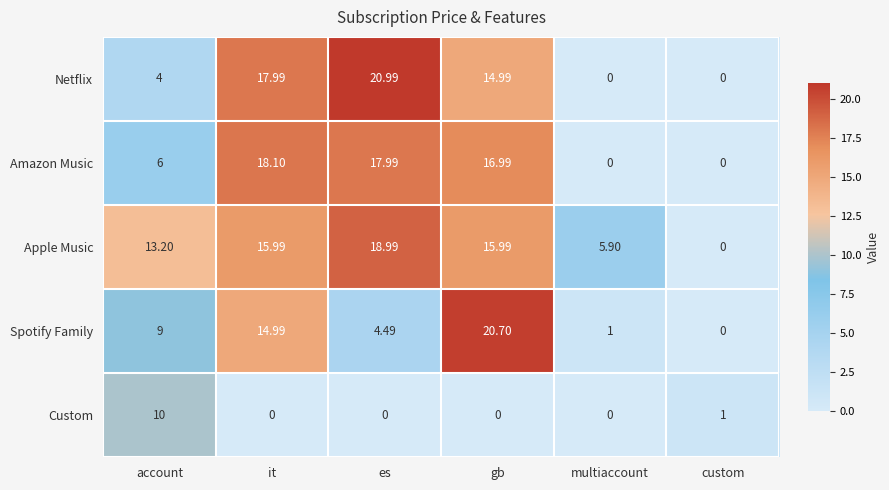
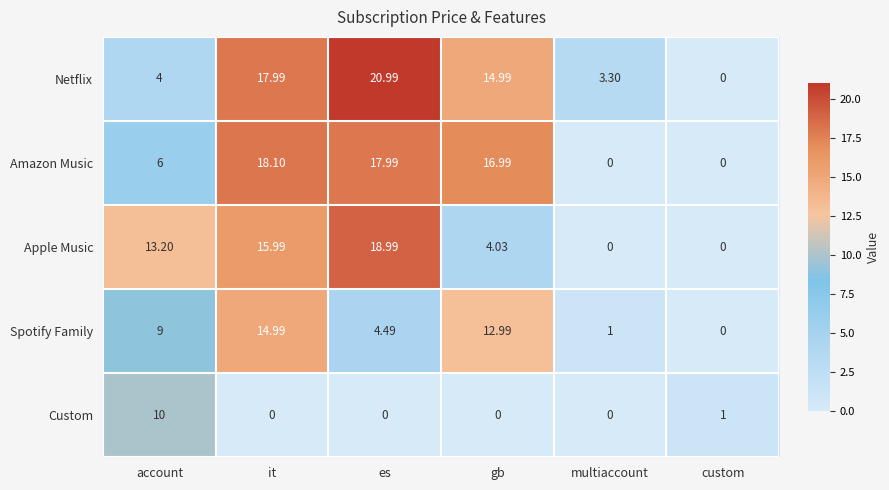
  {
    "Netflix": {
      "account": 4,
      "it": 17.99,
      "es": 20.99,
      "gb": 14.99,
-     "multiaccount": 0,
+     "multiaccount": 3.30,
      "custom": 0
    },
    "Amazon Music": {
      "account": 6,
      "it": 18.10,
      "es": 17.99,
      "gb": 16.99,
      "multiaccount": 0,
      "custom": 0
    },
    "Apple Music": {
      "account": 13.20,
      "it": 15.99,
      "es": 18.99,
-     "gb": 15.99,
-     "multiaccount": 5.90,
+     "gb": 4.03,
+     "multiaccount": 0,
      "custom": 0
    },
    "Spotify Family": {
      "account": 9,
      "it": 14.99,
      "es": 4.49,
-     "gb": 20.70,
+     "gb": 12.99,
      "multiaccount": 1,
      "custom": 0
    },
    "Custom": {
      "account": 10,
      "it": 0,
      "es": 0,
      "gb": 0,
      "multiaccount": 0,
      "custom": 1
    }
  }
